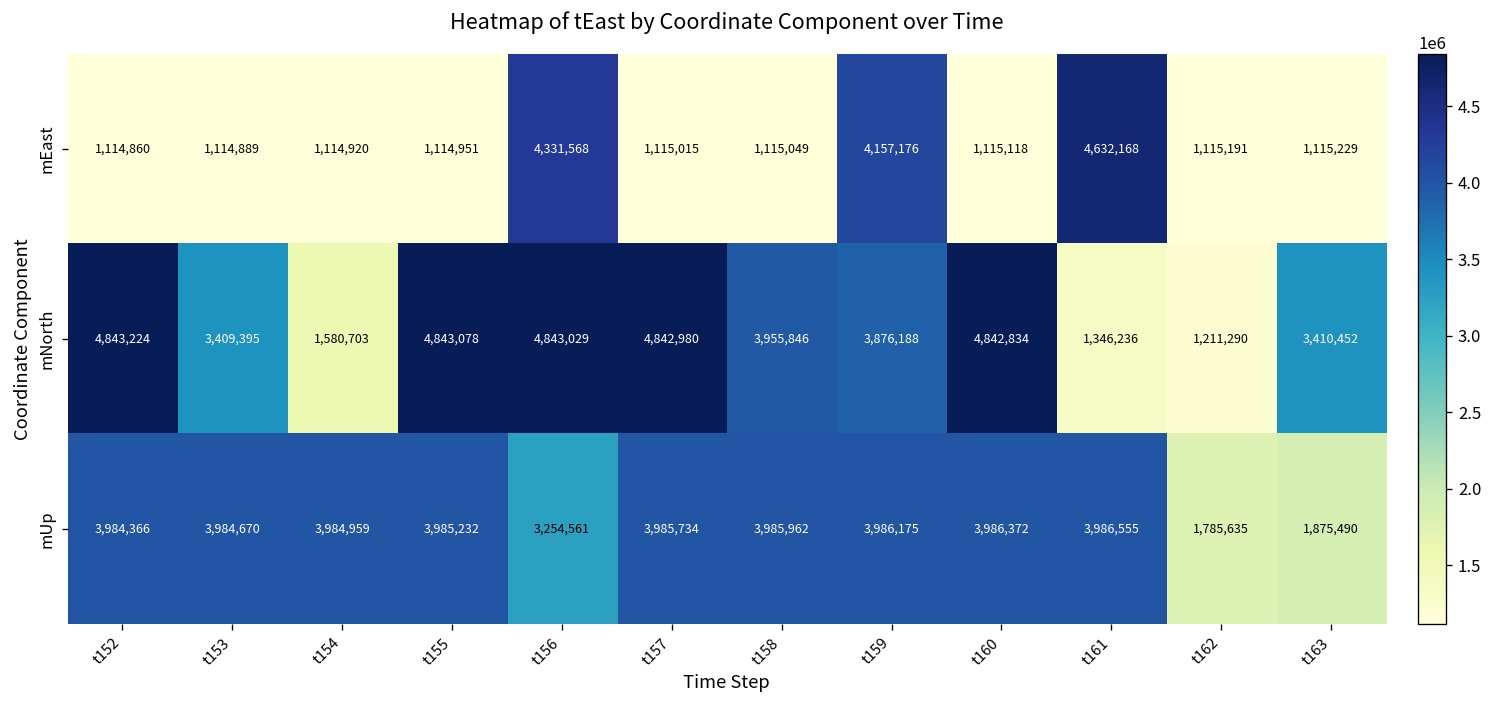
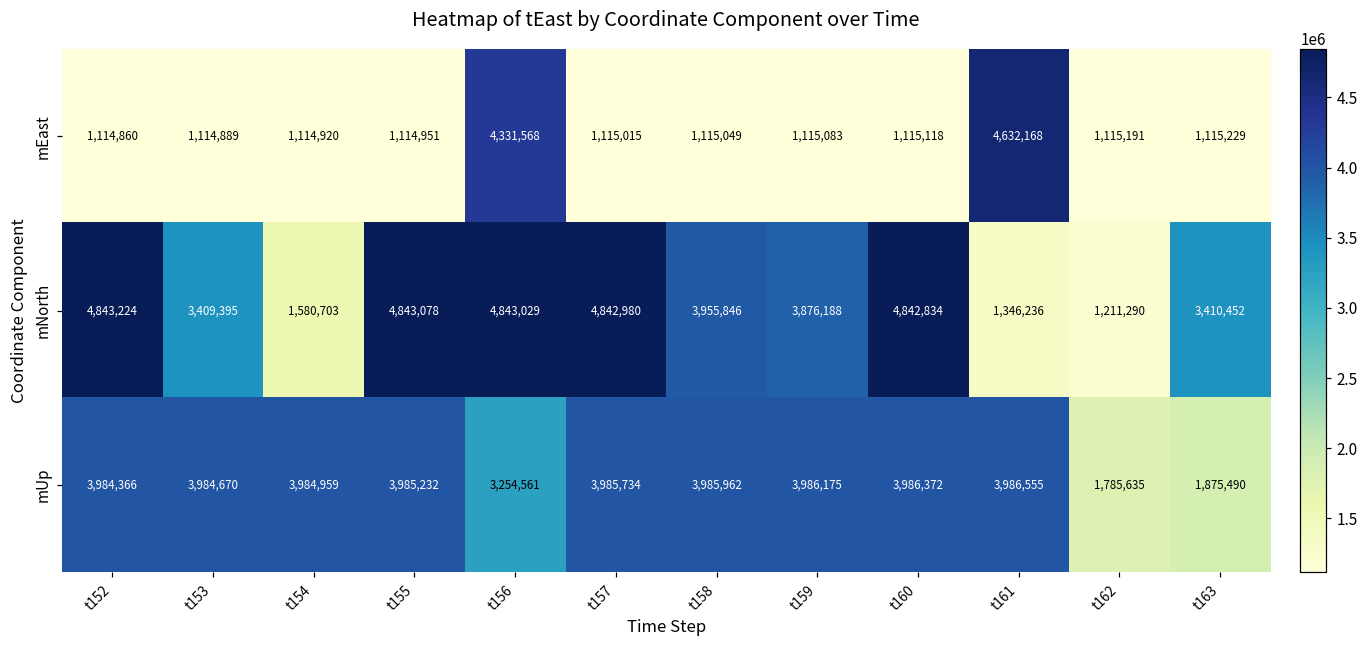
  {
    "mEast": {
      "t152": "1,114,860",
      "t153": "1,114,889",
      "t154": "1,114,920",
      "t155": "1,114,951",
      "t156": "4,331,568",
      "t157": "1,115,015",
      "t158": "1,115,049",
-     "t159": "4,157,176",
+     "t159": "1,115,083",
      "t160": "1,115,118",
      "t161": "4,632,168",
      "t162": "1,115,191",
      "t163": "1,115,229"
    },
    "mNorth": {
      "t152": "4,843,224",
      "t153": "3,409,395",
      "t154": "1,580,703",
      "t155": "4,843,078",
      "t156": "4,843,029",
      "t157": "4,842,980",
      "t158": "3,955,846",
      "t159": "3,876,188",
      "t160": "4,842,834",
      "t161": "1,346,236",
      "t162": "1,211,290",
      "t163": "3,410,452"
    },
    "mUp": {
      "t152": "3,984,366",
      "t153": "3,984,670",
      "t154": "3,984,959",
      "t155": "3,985,232",
      "t156": "3,254,561",
      "t157": "3,985,734",
      "t158": "3,985,962",
      "t159": "3,986,175",
      "t160": "3,986,372",
      "t161": "3,986,555",
      "t162": "1,785,635",
      "t163": "1,875,490"
    }
  }
